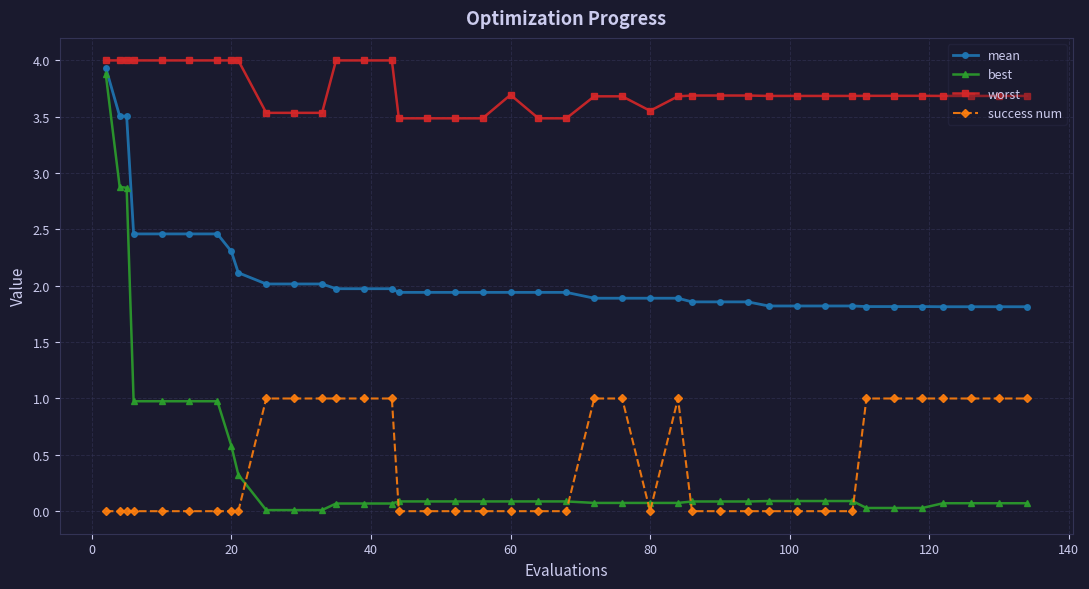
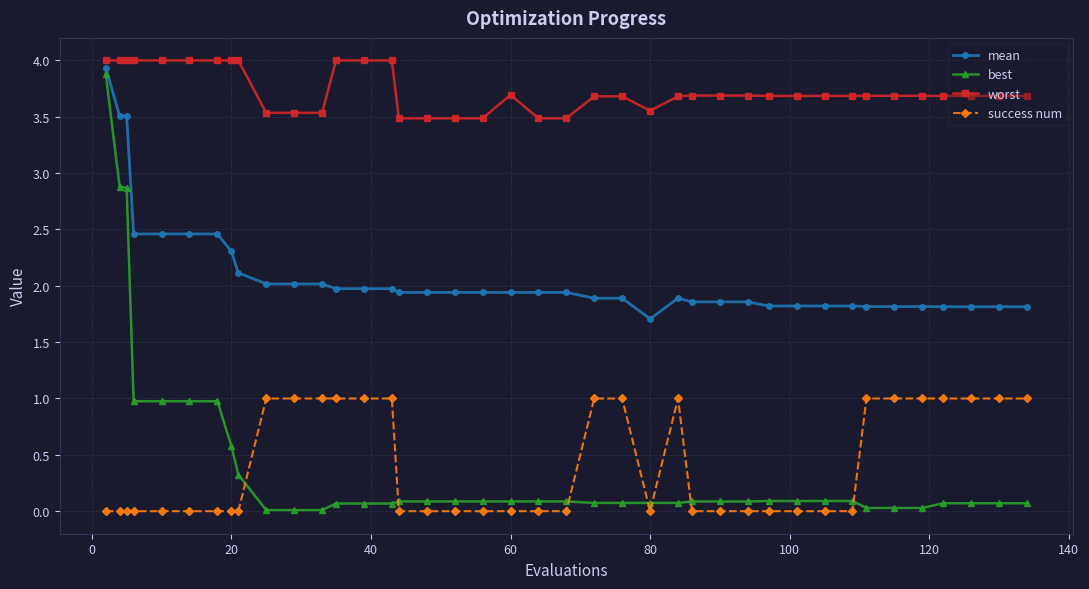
  {
    "mean": {
      "20": 2.31,
      "60": 1.94,
-     "80": 1.89
+     "80": 1.71
    },
    "best": {
      "20": 0.58,
      "60": 0.09,
      "80": 0.07
    },
    "worst": {
      "20": 4.00,
      "60": 3.69,
      "80": 3.55
    },
    "success num": {
      "20": 0.00,
      "60": 0.00,
      "80": 0.00
    }
  }
